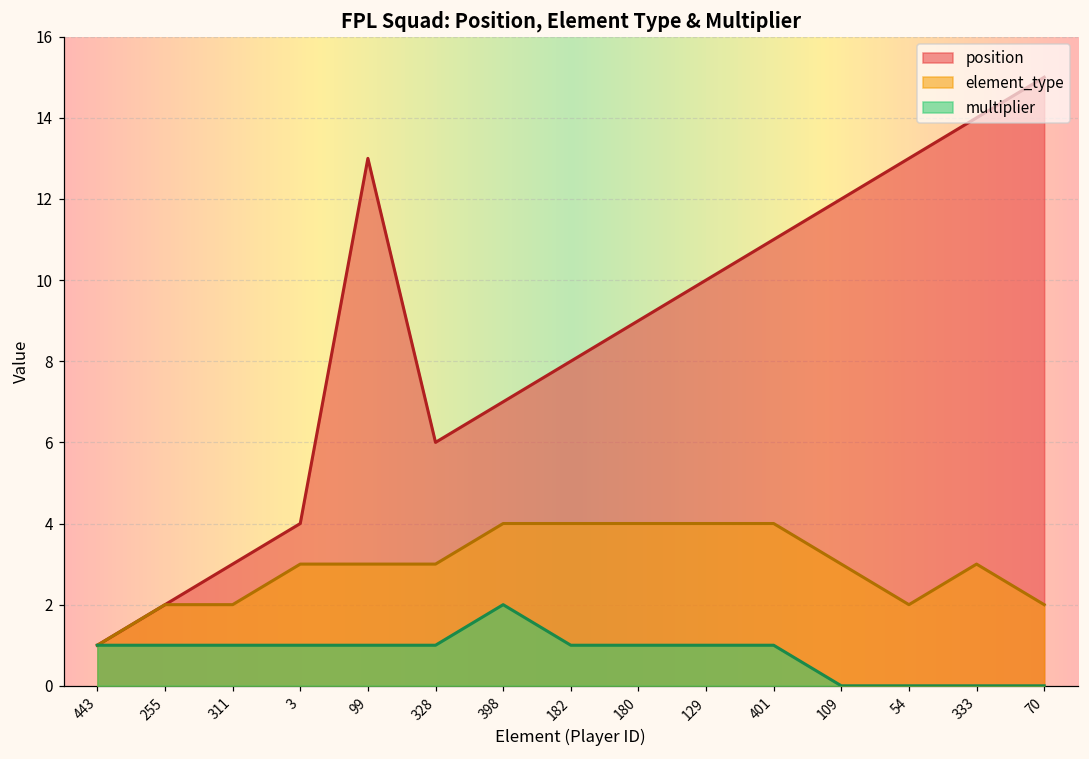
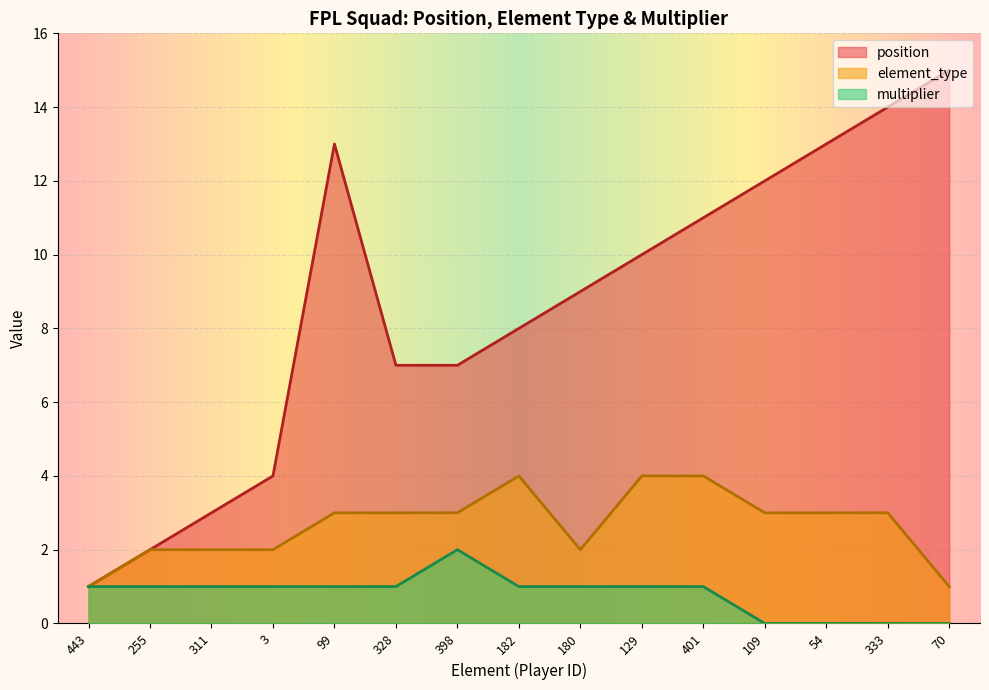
  {
    "position": {
      "311": 3,
      "3": 4,
      "99": 13,
-     "328": 6,
+     "328": 7,
      "398": 7,
      "182": 8,
      "180": 9,
      "129": 10,
      "401": 11,
      "109": 12,
      "54": 13
    },
    "element_type": {
      "311": 2,
-     "3": 3,
+     "3": 2,
      "99": 3,
      "328": 3,
-     "398": 4,
+     "398": 3,
      "182": 4,
-     "180": 4,
+     "180": 2,
      "129": 4,
      "401": 4,
      "109": 3,
-     "54": 2,
+     "54": 3,
      "333": 3,
-     "70": 2
+     "70": 1
    },
    "multiplier": {
      "255": 1,
      "311": 1,
      "3": 1,
      "99": 1,
      "328": 1,
      "398": 2,
      "182": 1,
      "180": 1,
      "129": 1,
      "401": 1,
      "109": 0,
      "54": 0,
      "333": 0,
      "70": 0
    }
  }
